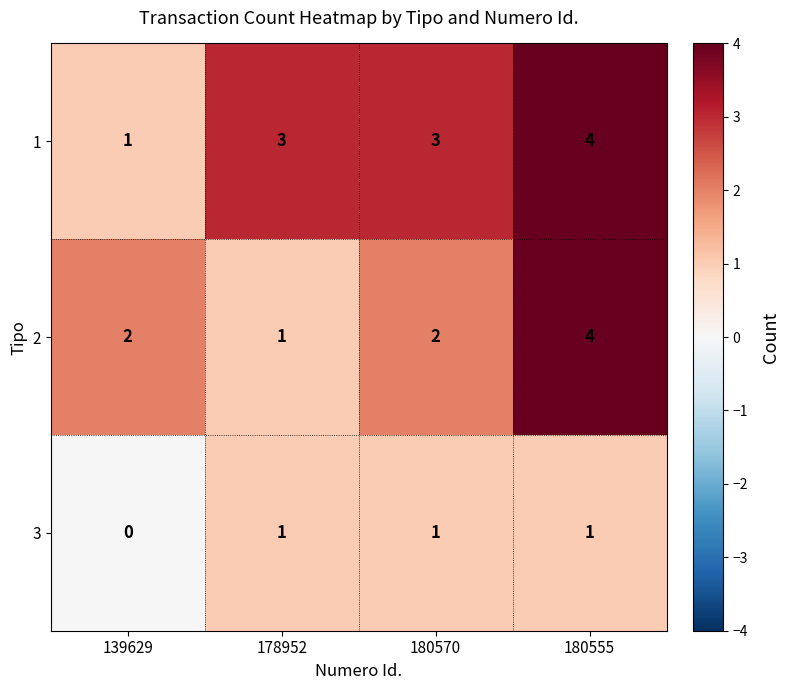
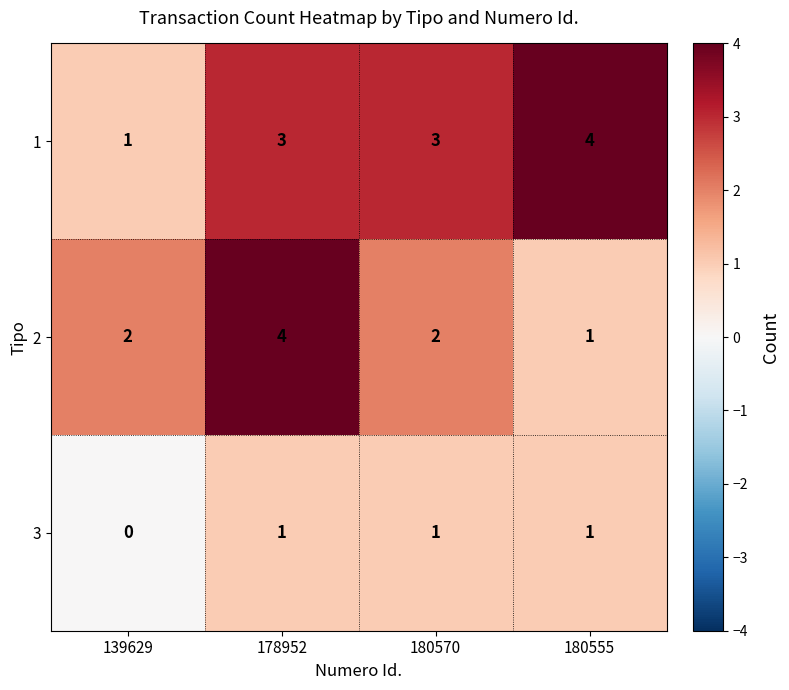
  {
    "1": {
      "139629": 1,
      "178952": 3,
      "180570": 3,
      "180555": 4
    },
    "2": {
      "139629": 2,
-     "178952": 1,
+     "178952": 4,
      "180570": 2,
-     "180555": 4
+     "180555": 1
    },
    "3": {
      "139629": 0,
      "178952": 1,
      "180570": 1,
      "180555": 1
    }
  }
